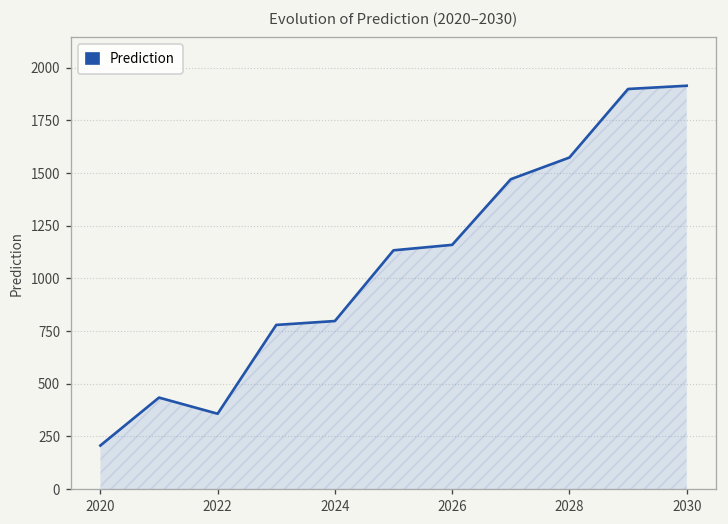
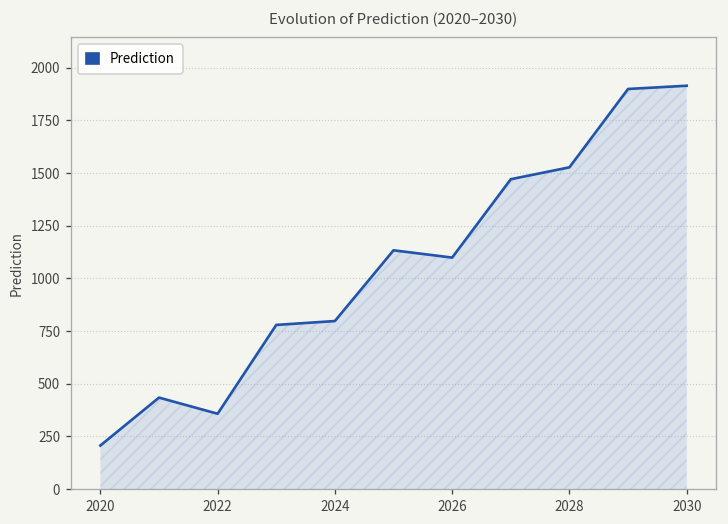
  {
    "2020": 210,
    "2022": 360,
    "2024": 800,
-   "2026": 1160,
-   "2028": 1570,
+   "2026": 1100,
+   "2028": 1530,
    "2030": 1910
  }
